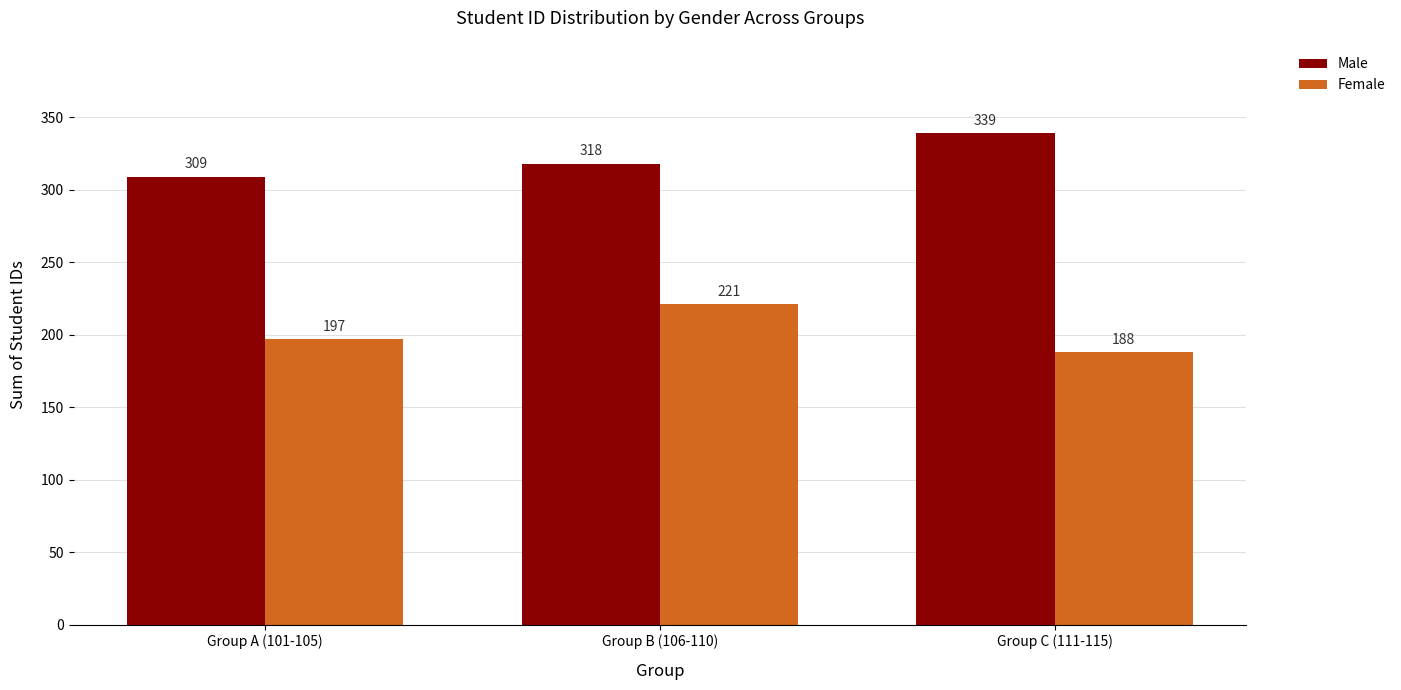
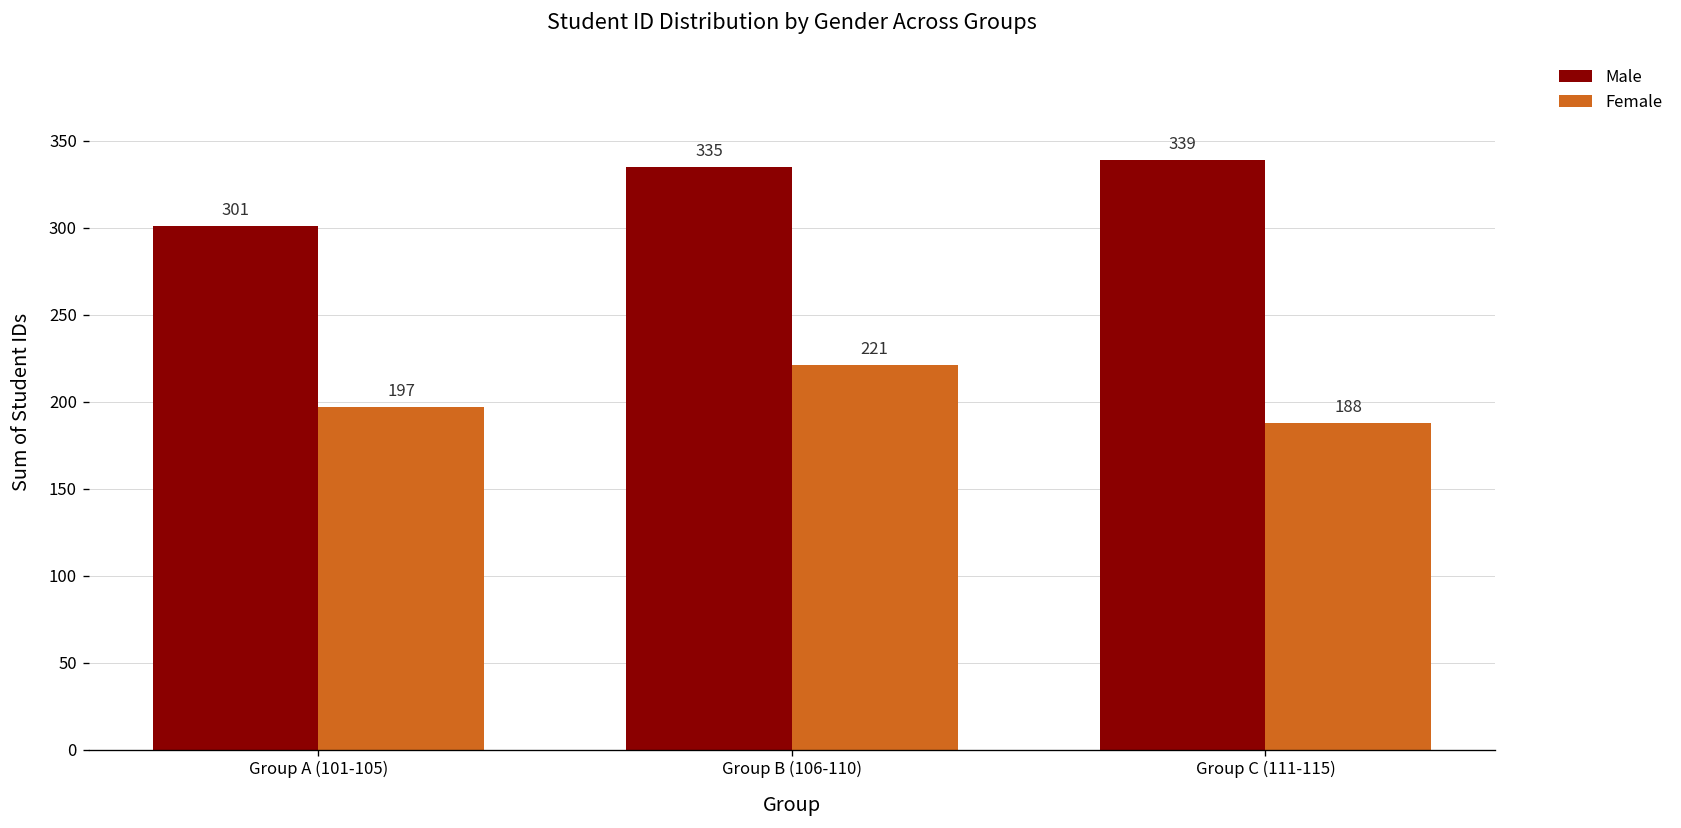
  {
    "Male": {
-     "Group A (101-105)": 309,
-     "Group B (106-110)": 318,
+     "Group A (101-105)": 301,
+     "Group B (106-110)": 335,
      "Group C (111-115)": 339
    },
    "Female": {
      "Group A (101-105)": 197,
      "Group B (106-110)": 221,
      "Group C (111-115)": 188
    }
  }
